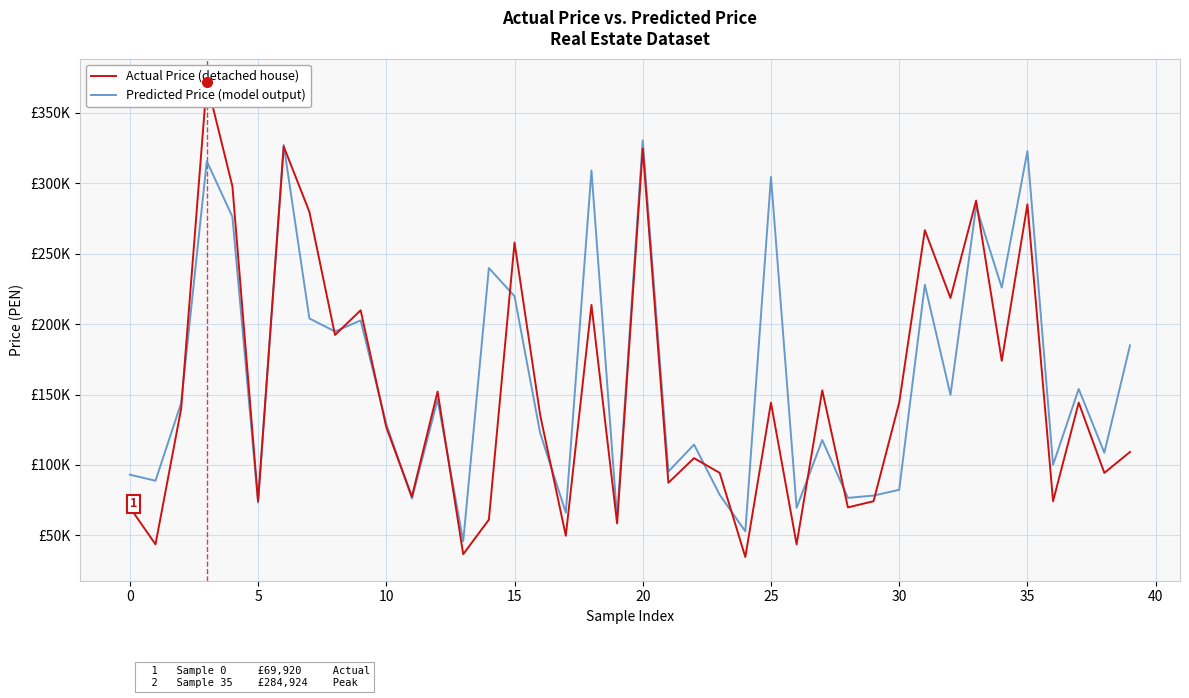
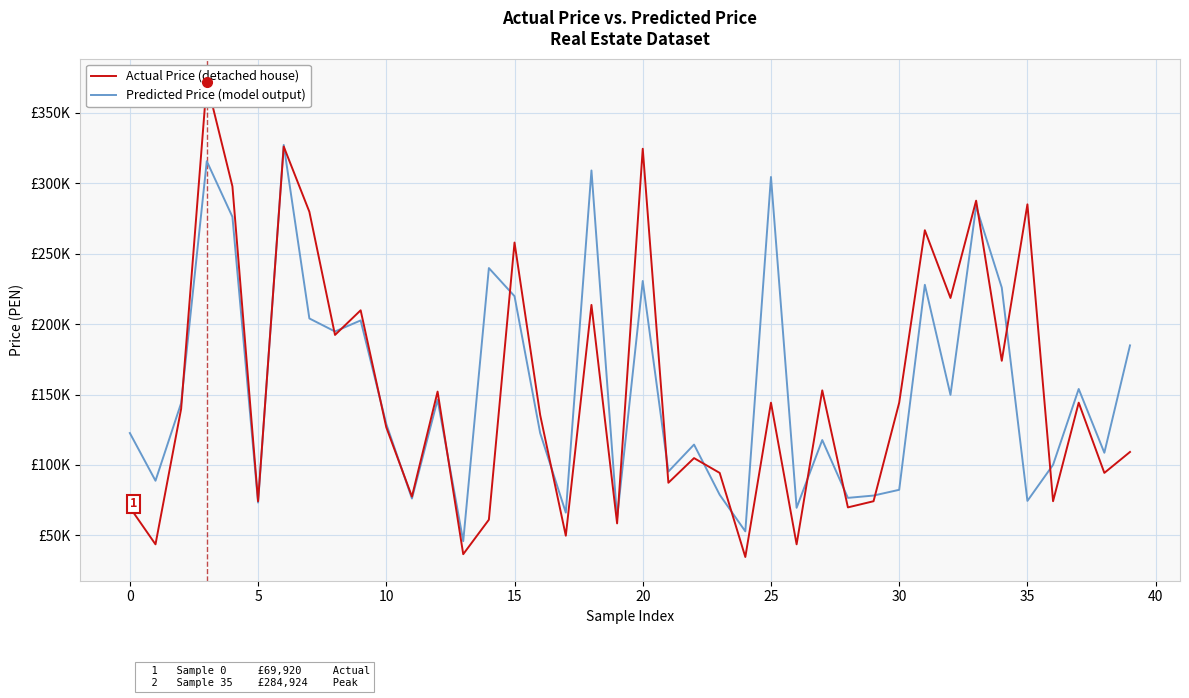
  {
    "Predicted Price (model output)": {
-     "0": "£93000",
+     "0": "£123000",
      "10": "£129000",
      "15": "£220000",
-     "20": "£330000",
+     "20": "£231000",
      "25": "£304000",
      "30": "£82000",
-     "35": "£323000"
+     "35": "£75000"
    }
  }
